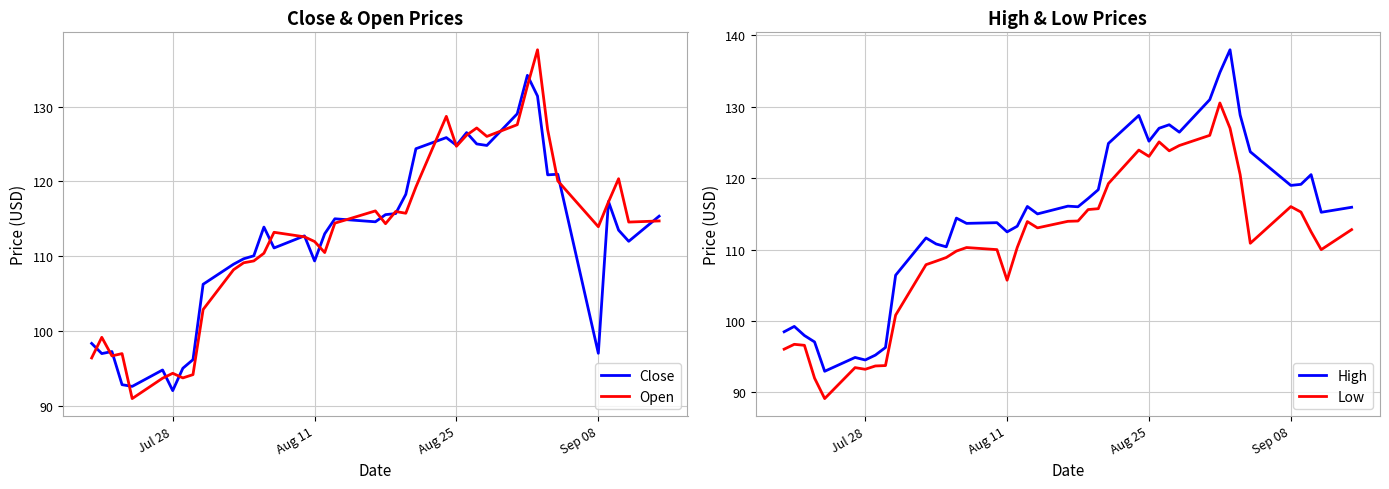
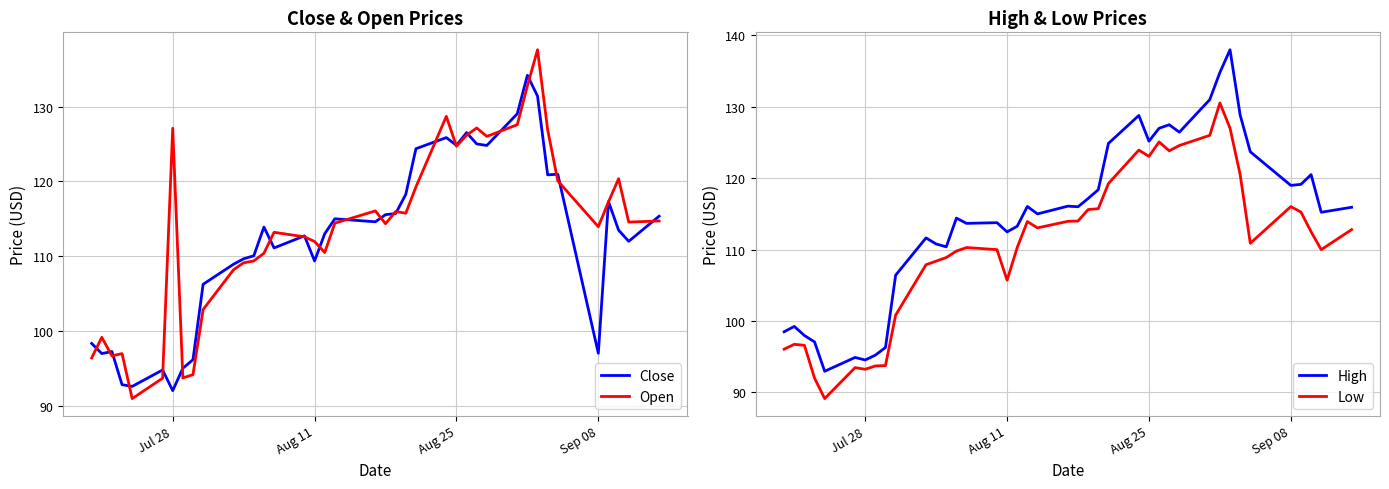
  {
    "Close & Open Prices": {
      "Close": {
        "Jul 28": 92,
        "Aug 11": 109,
        "Sep 08": 97
      },
      "Open": {
-       "Jul 28": 94,
+       "Jul 28": 127,
        "Aug 11": 112,
        "Sep 08": 114
      }
    },
    "High & Low Prices": {
      "High": {
        "Jul 28": 95,
        "Aug 11": 112,
        "Aug 25": 125,
        "Sep 08": 119
      },
      "Low": {
        "Jul 28": 93,
        "Aug 11": 106,
        "Aug 25": 123,
        "Sep 08": 116
      }
    }
  }
